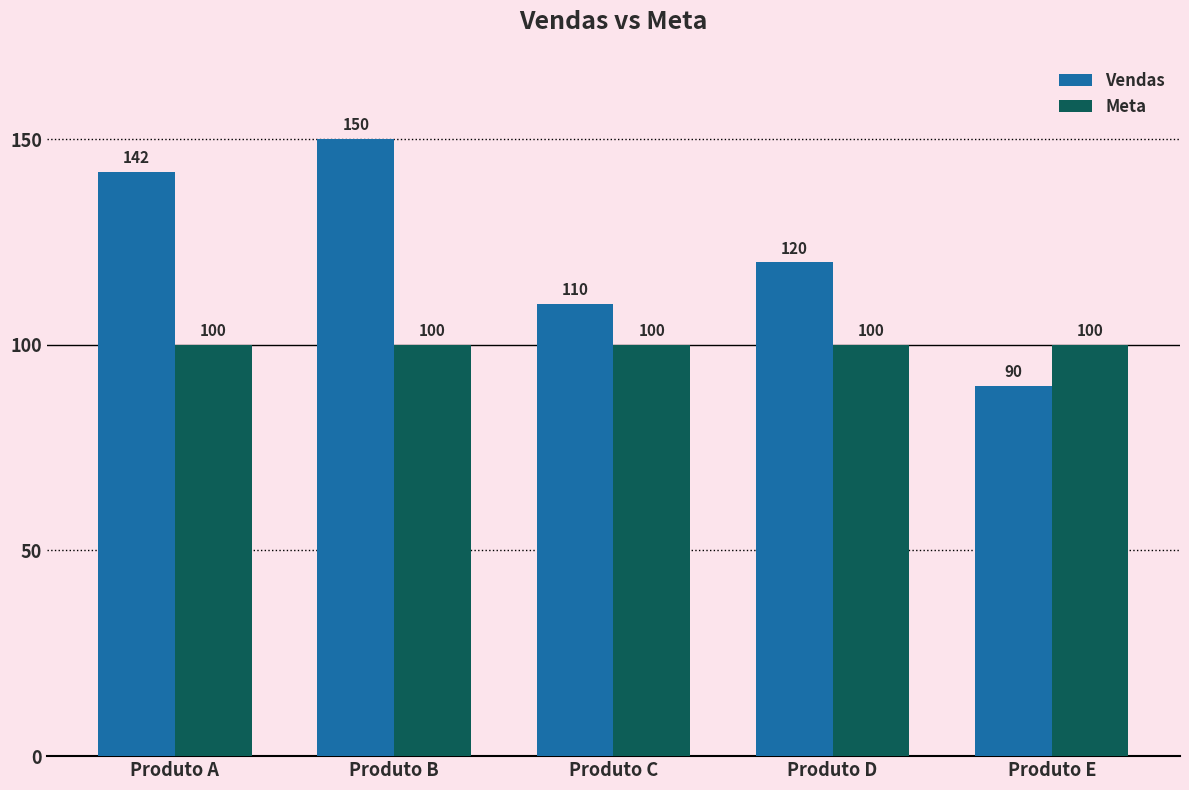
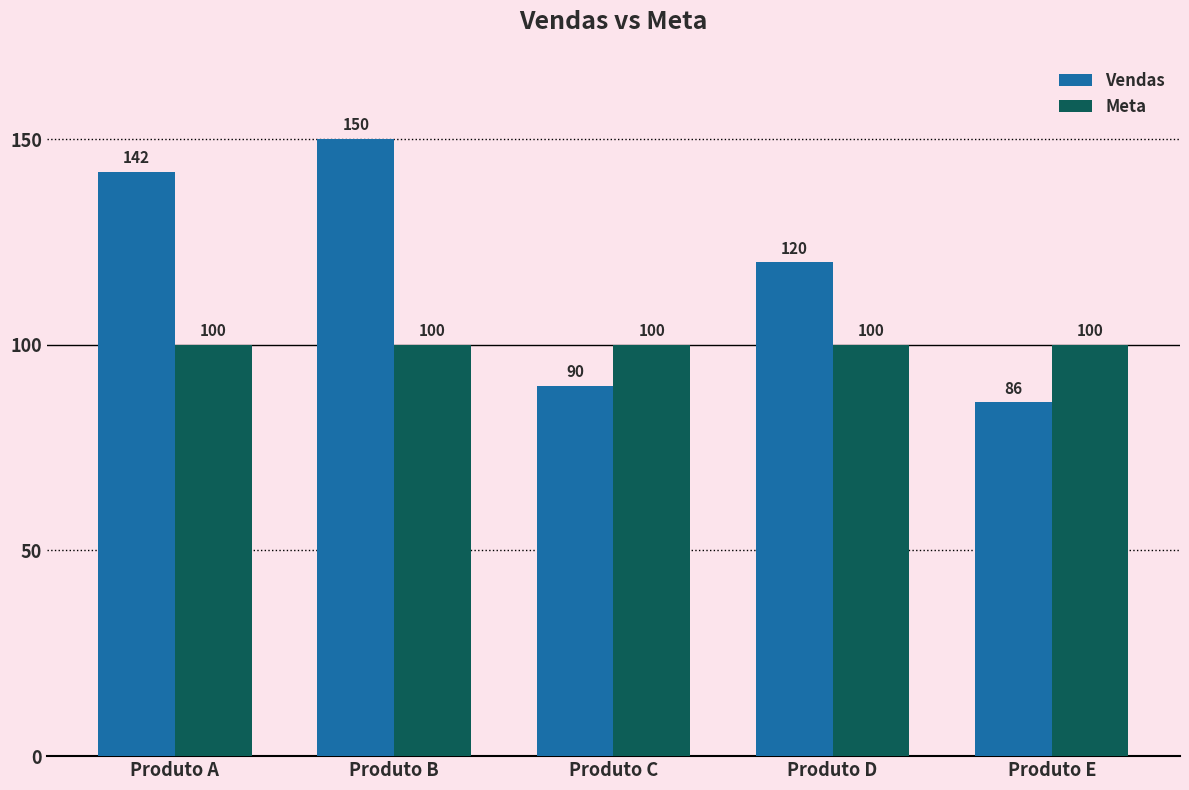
  {
    "Vendas": {
      "Produto A": 142,
      "Produto B": 150,
-     "Produto C": 110,
+     "Produto C": 90,
      "Produto D": 120,
-     "Produto E": 90
+     "Produto E": 86
    },
    "Meta": {
      "Produto A": 100,
      "Produto B": 100,
      "Produto C": 100,
      "Produto D": 100,
      "Produto E": 100
    }
  }
